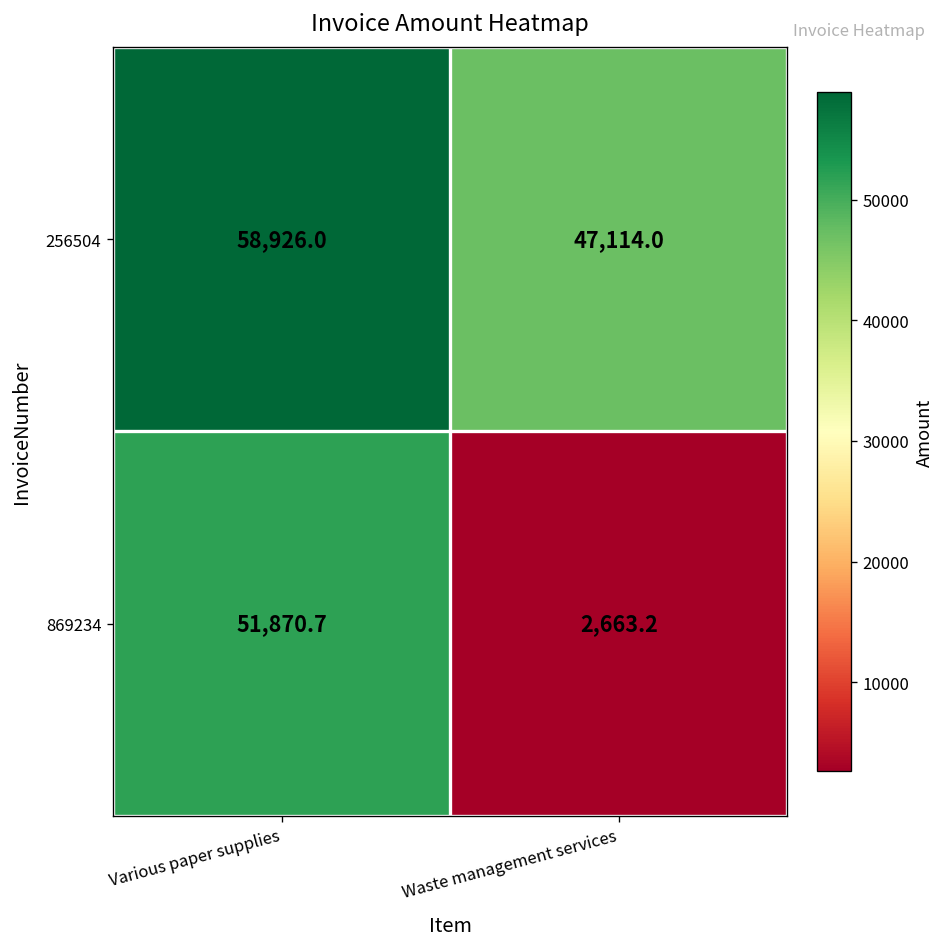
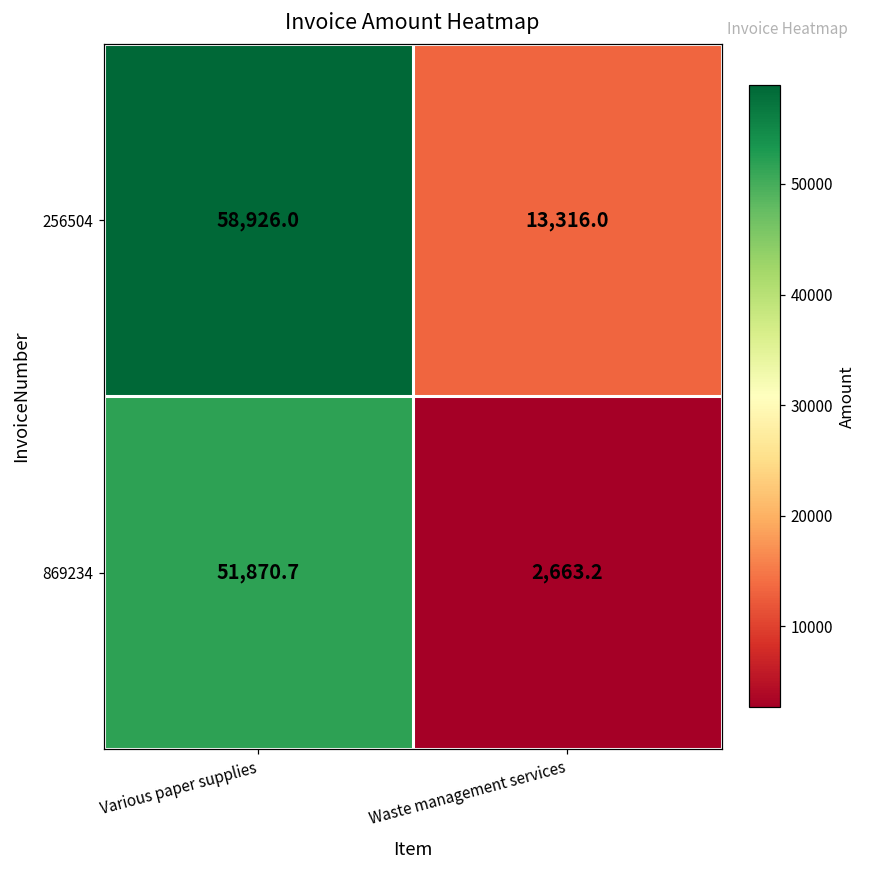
  {
    "256504": {
      "Various paper supplies": "58,926.0",
-     "Waste management services": "47,114.0"
+     "Waste management services": "13,316.0"
    },
    "869234": {
      "Various paper supplies": "51,870.7",
      "Waste management services": "2,663.2"
    }
  }
